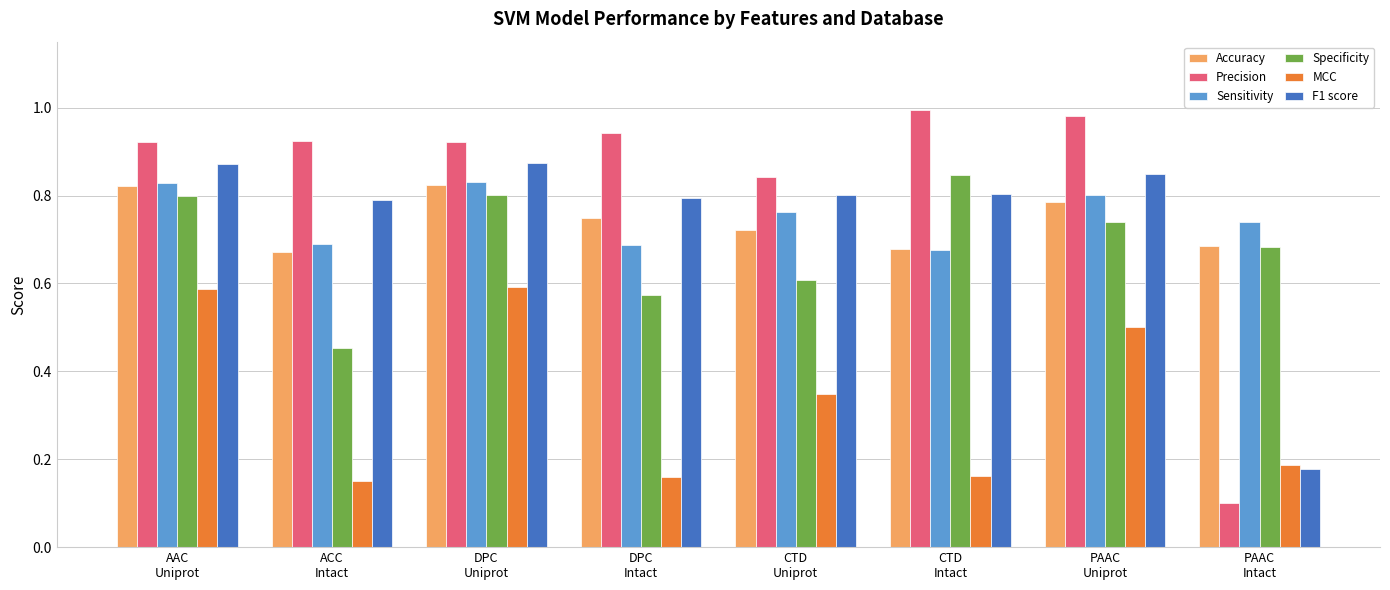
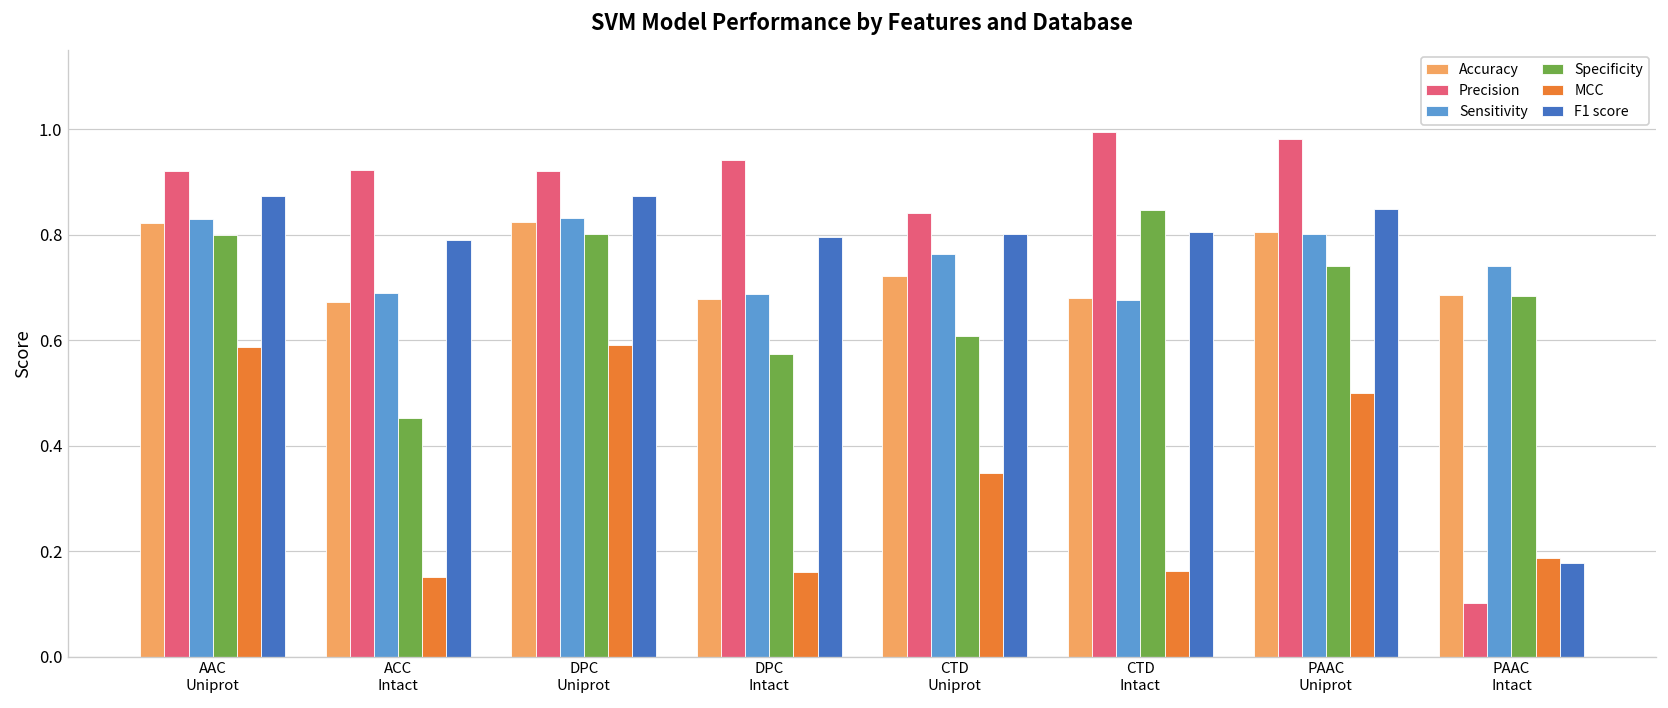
  {
    "Accuracy": {
      "AAC Uniprot": 0.82,
      "ACC Intact": 0.67,
      "DPC Uniprot": 0.82,
-     "DPC Intact": 0.75,
+     "DPC Intact": 0.68,
      "CTD Uniprot": 0.72,
      "CTD Intact": 0.68,
-     "PAAC Uniprot": 0.79,
+     "PAAC Uniprot": 0.81,
      "PAAC Intact": 0.69
    },
    "Precision": {
      "AAC Uniprot": 0.92,
      "ACC Intact": 0.92,
      "DPC Uniprot": 0.92,
      "DPC Intact": 0.94,
      "CTD Uniprot": 0.84,
      "CTD Intact": 0.99,
      "PAAC Uniprot": 0.98,
      "PAAC Intact": 0.10
    },
    "Specificity": {
      "AAC Uniprot": 0.80,
      "ACC Intact": 0.45,
      "DPC Uniprot": 0.80,
      "DPC Intact": 0.57,
      "CTD Uniprot": 0.61,
      "CTD Intact": 0.85,
      "PAAC Uniprot": 0.74,
      "PAAC Intact": 0.68
    },
    "MCC": {
      "AAC Uniprot": 0.59,
      "ACC Intact": 0.15,
      "DPC Uniprot": 0.59,
      "DPC Intact": 0.16,
      "CTD Uniprot": 0.35,
      "CTD Intact": 0.16,
      "PAAC Uniprot": 0.50,
      "PAAC Intact": 0.19
    }
  }
